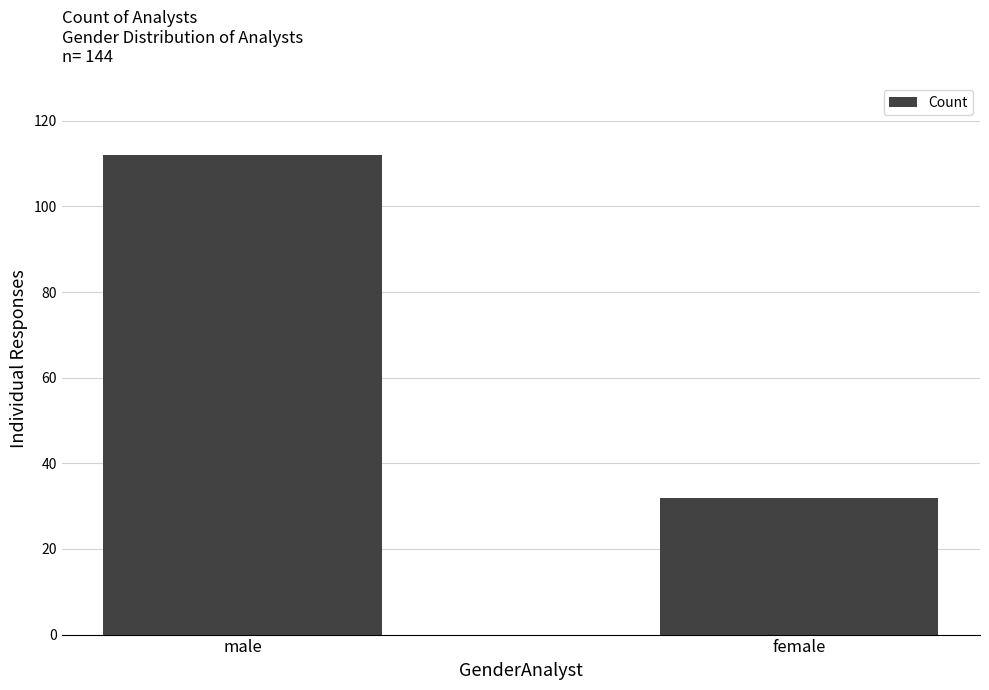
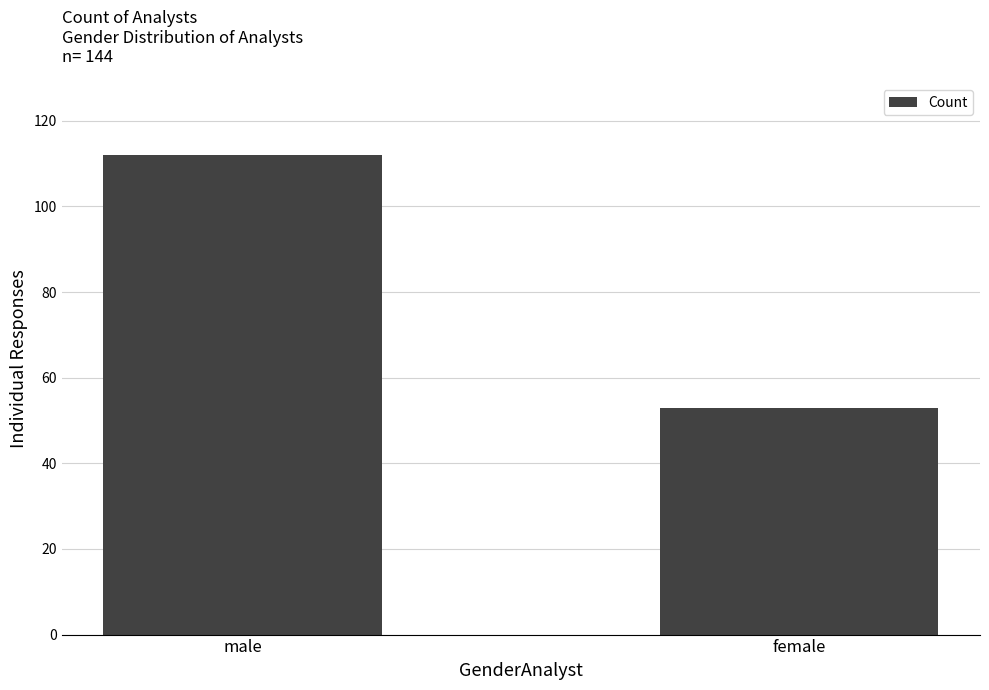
  {
    "male": 112,
-   "female": 32
+   "female": 53
  }
